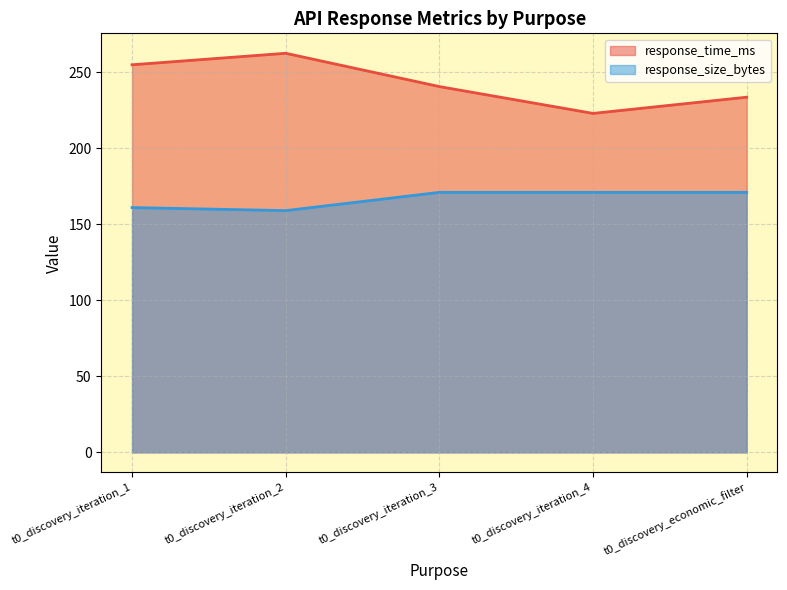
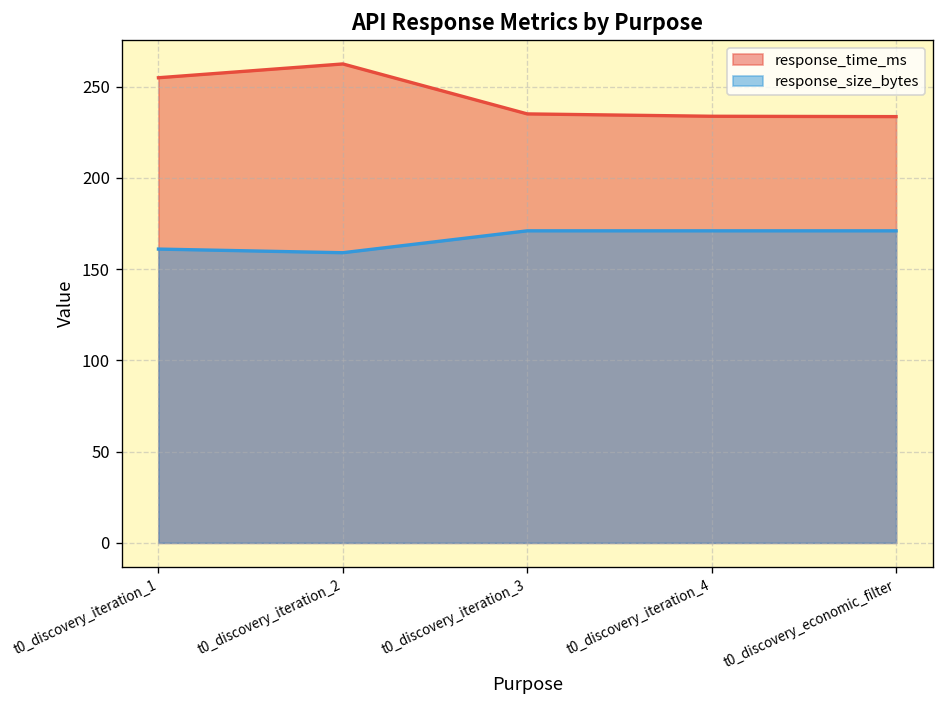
  {
    "response_time_ms": {
      "t0_discovery_iteration_1": 255,
      "t0_discovery_iteration_2": 262,
-     "t0_discovery_iteration_3": 241,
-     "t0_discovery_iteration_4": 223,
+     "t0_discovery_iteration_3": 235,
+     "t0_discovery_iteration_4": 234,
      "t0_discovery_economic_filter": 234
    },
    "response_size_bytes": {
      "t0_discovery_iteration_1": 161,
      "t0_discovery_iteration_2": 159,
      "t0_discovery_iteration_3": 171,
      "t0_discovery_iteration_4": 171,
      "t0_discovery_economic_filter": 171
    }
  }
